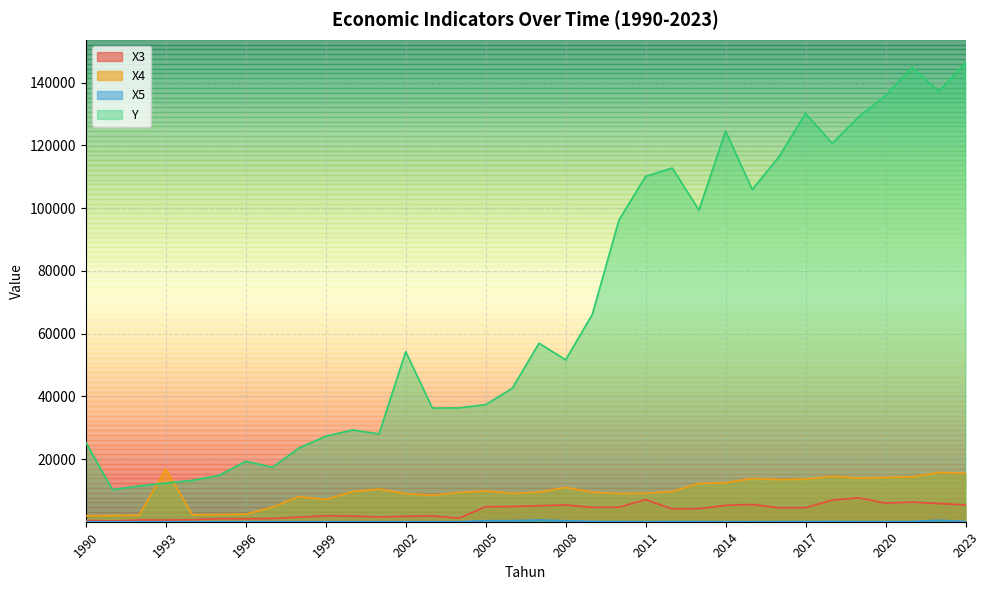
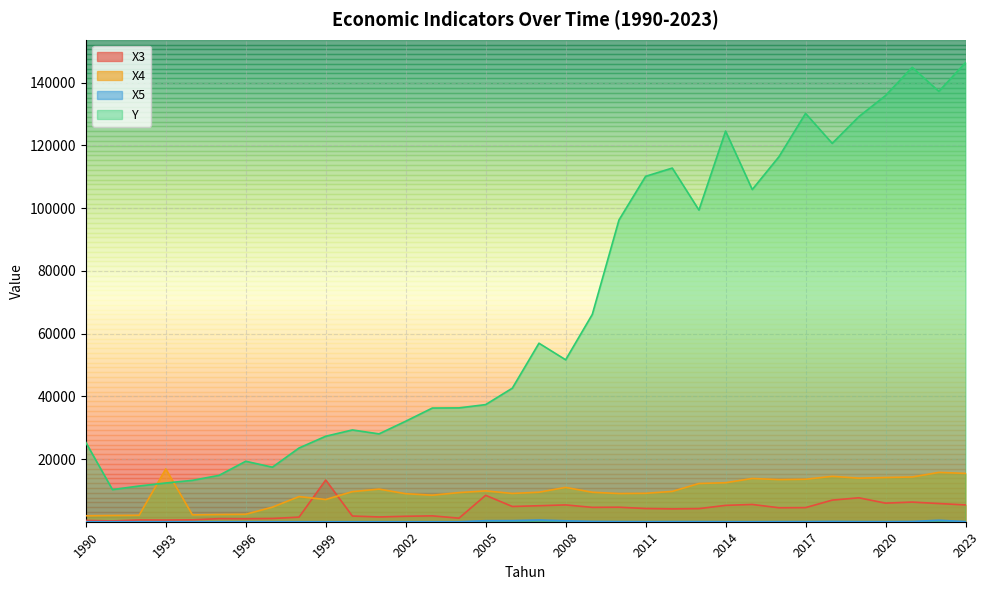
  {
    "X3": {
      "1996": 1000,
-     "1999": 2000,
+     "1999": 13000,
      "2002": 2000,
-     "2005": 5000,
+     "2005": 8000,
      "2008": 5000,
-     "2011": 7000,
+     "2011": 4000,
      "2014": 5000,
      "2017": 5000,
      "2020": 6000,
      "2023": 5000
    },
    "X4": {
      "1990": 2000,
      "1993": 17000,
      "1996": 2000,
      "1999": 7000,
      "2002": 9000,
      "2005": 10000,
      "2008": 11000,
      "2011": 9000,
      "2014": 12000,
      "2017": 14000,
      "2020": 14000,
      "2023": 15000
    },
    "X5": {
      "1996": 0,
      "1999": 0,
      "2002": 0,
      "2005": 0,
      "2008": 0,
      "2011": 0,
      "2014": 0,
      "2017": 0,
      "2020": 0,
      "2023": 0
    },
    "Y": {
      "1990": 25000,
      "1993": 12000,
      "1996": 19000,
      "1999": 27000,
-     "2002": 54000,
+     "2002": 32000,
      "2005": 37000,
      "2008": 52000,
      "2011": 110000,
      "2014": 125000,
      "2017": 130000,
      "2020": 136000,
      "2023": 146000
    }
  }
